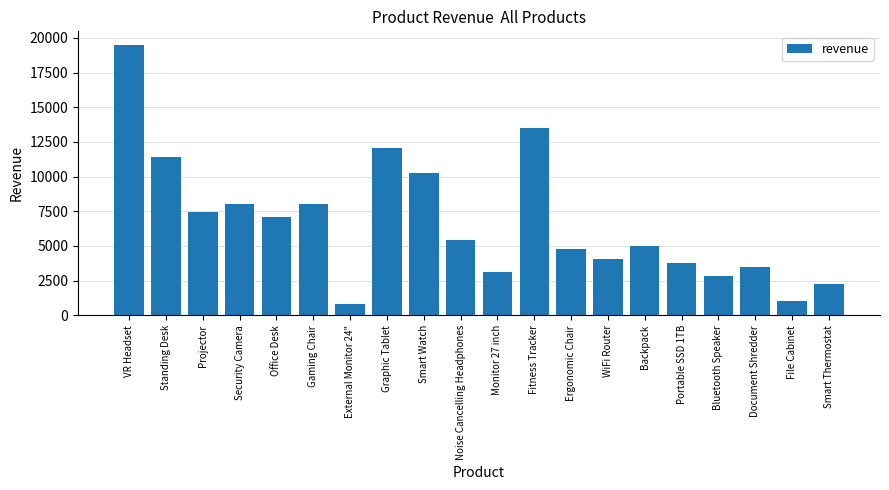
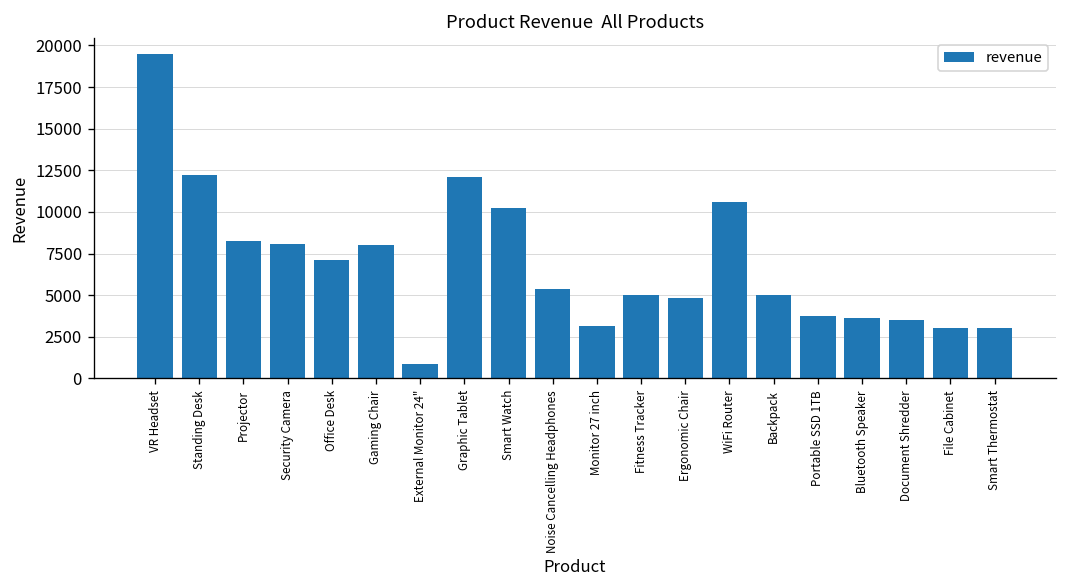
  {
    "VR Headset": 19500,
-   "Standing Desk": 11400,
-   "Projector": 7500,
+   "Standing Desk": 12200,
+   "Projector": 8200,
    "Security Camera": 8100,
    "Office Desk": 7100,
    "Gaming Chair": 8000,
    "External Monitor 24\"": 800,
    "Graphic Tablet": 12100,
    "Smart Watch": 10200,
    "Noise Cancelling Headphones": 5400,
    "Monitor 27 inch": 3100,
-   "Fitness Tracker": 13500,
+   "Fitness Tracker": 5000,
    "Ergonomic Chair": 4800,
-   "WiFi Router": 4100,
+   "WiFi Router": 10600,
    "Backpack": 5000,
    "Portable SSD 1TB": 3700,
-   "Bluetooth Speaker": 2900,
+   "Bluetooth Speaker": 3700,
    "Document Shredder": 3500,
-   "File Cabinet": 1100,
-   "Smart Thermostat": 2200
+   "File Cabinet": 3000,
+   "Smart Thermostat": 3000
  }
